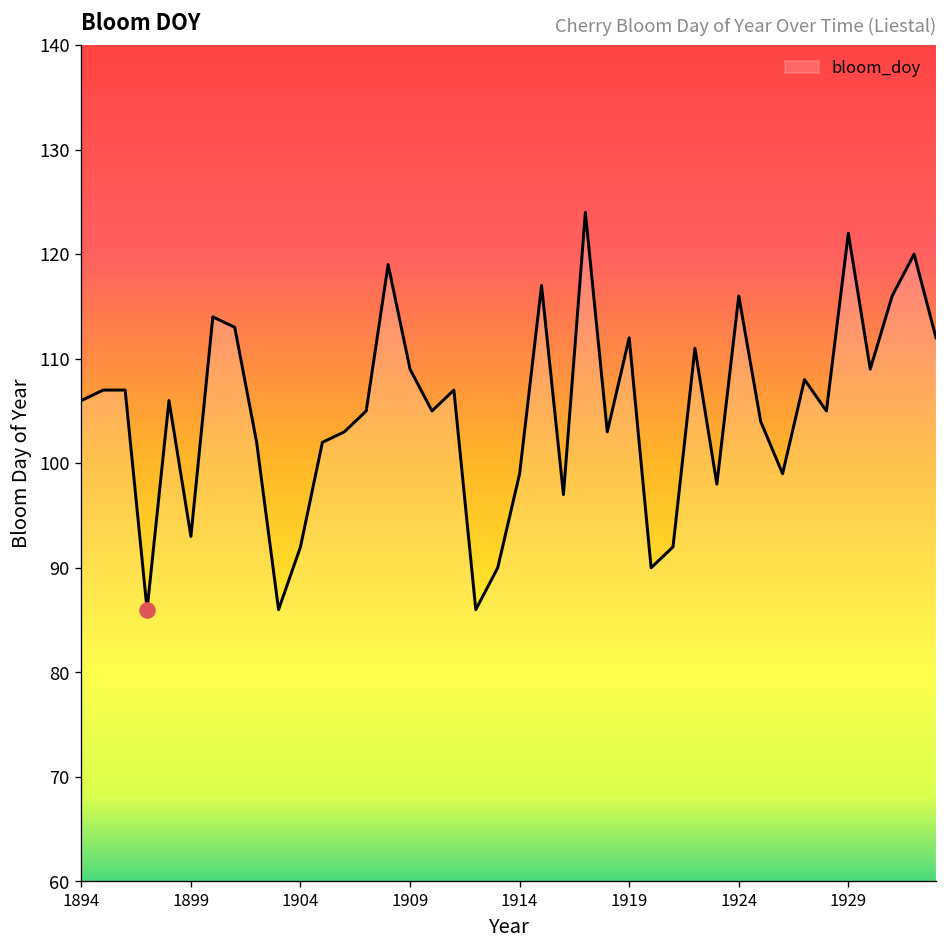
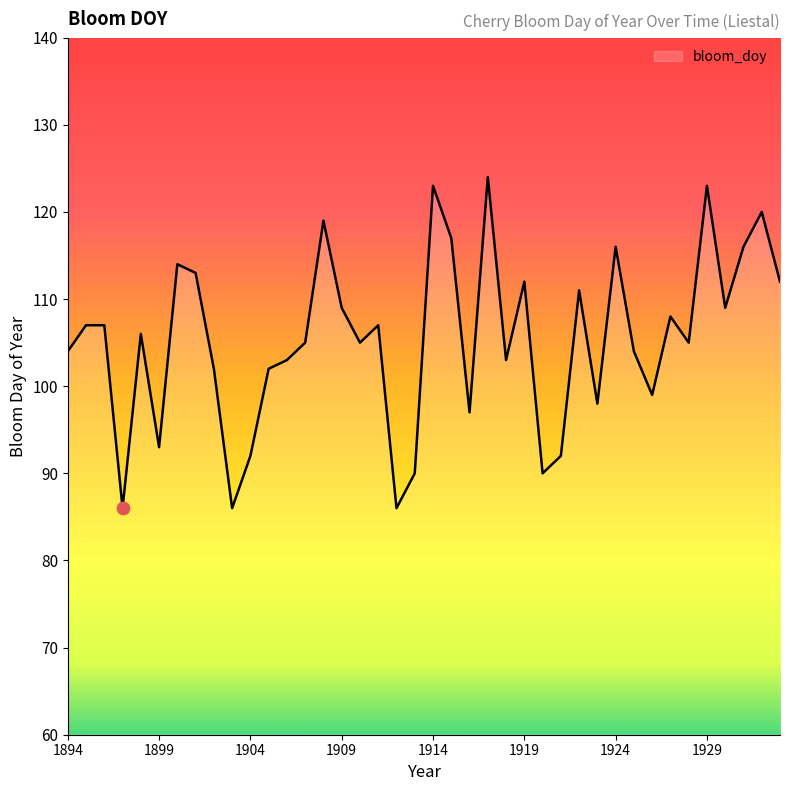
  {
    "bloom_doy": {
-     "1894": 106,
+     "1894": 104,
      "1899": 93,
      "1904": 92,
      "1909": 109,
-     "1914": 99,
+     "1914": 123,
      "1919": 112,
      "1924": 116,
-     "1929": 122
+     "1929": 123
    }
  }
